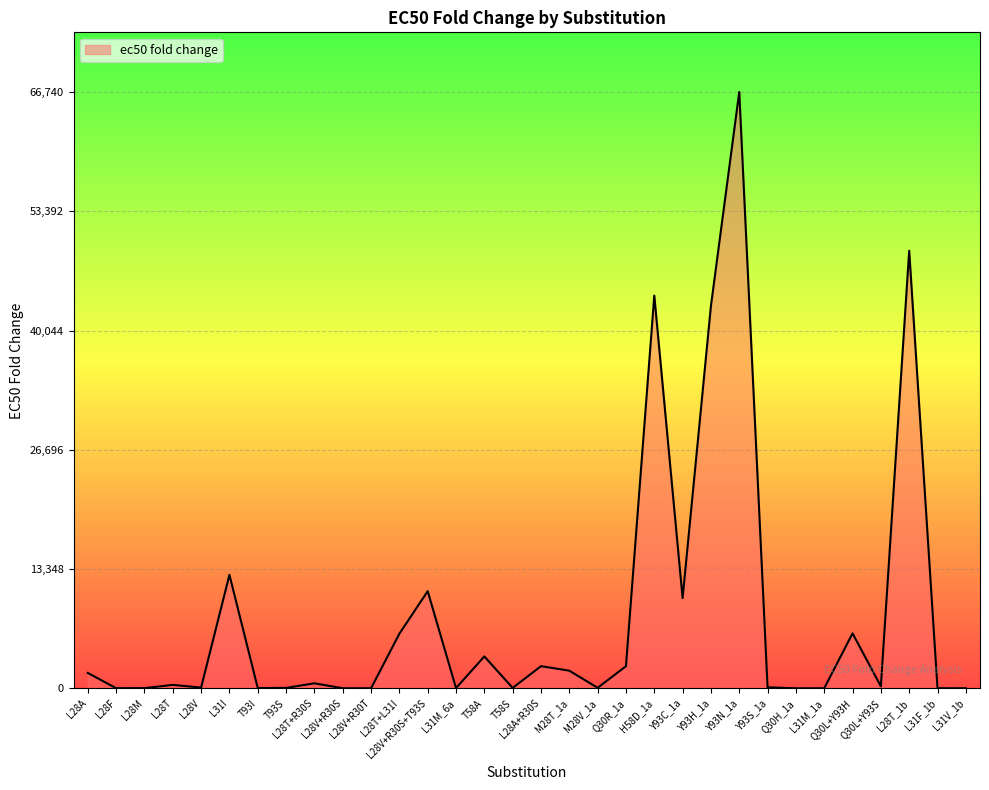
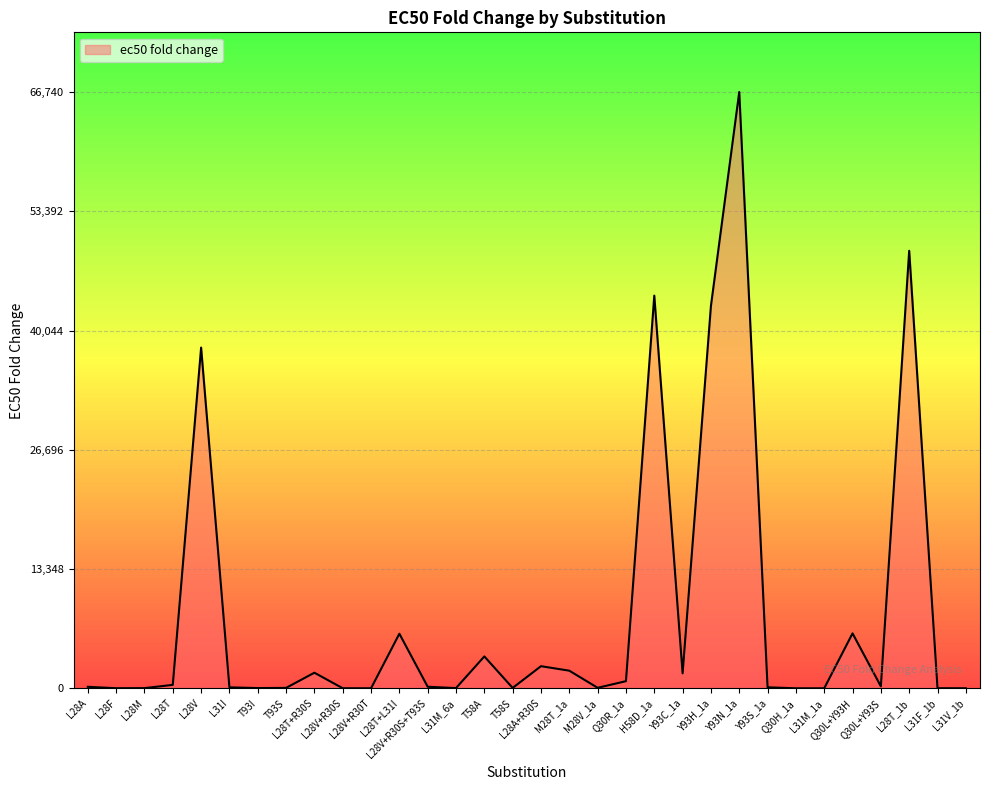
  {
-   "L28A": "2,000",
+   "L28A": "0",
    "L28F": "0",
    "L28M": "0",
    "L28T": "0",
-   "L28V": "0",
-   "L31I": "13,000",
+   "L28V": "38,000",
+   "L31I": "0",
    "T93I": "0",
    "T93S": "0",
-   "L28T+R30S": "1,000",
+   "L28T+R30S": "2,000",
    "L28V+R30S": "0",
    "L28V+R30T": "0",
    "L28T+L31I": "6,000",
-   "L28V+R30S+T93S": "11,000",
+   "L28V+R30S+T93S": "0",
    "L31M_6a": "0",
    "T58A": "4,000",
    "T58S": "0",
    "L28A+R30S": "2,000",
    "M28T_1a": "2,000",
    "M28V_1a": "0",
-   "Q30R_1a": "2,000",
+   "Q30R_1a": "1,000",
    "H58D_1a": "44,000",
-   "Y93C_1a": "10,000",
+   "Y93C_1a": "2,000",
    "Y93H_1a": "43,000",
    "Y93N_1a": "67,000",
    "Y93S_1a": "0",
    "Q30H_1a": "0",
    "L31M_1a": "0",
    "Q30L+Y93H": "6,000",
    "Q30L+Y93S": "0",
    "L28T_1b": "49,000",
    "L31F_1b": "0",
    "L31V_1b": "0"
  }
